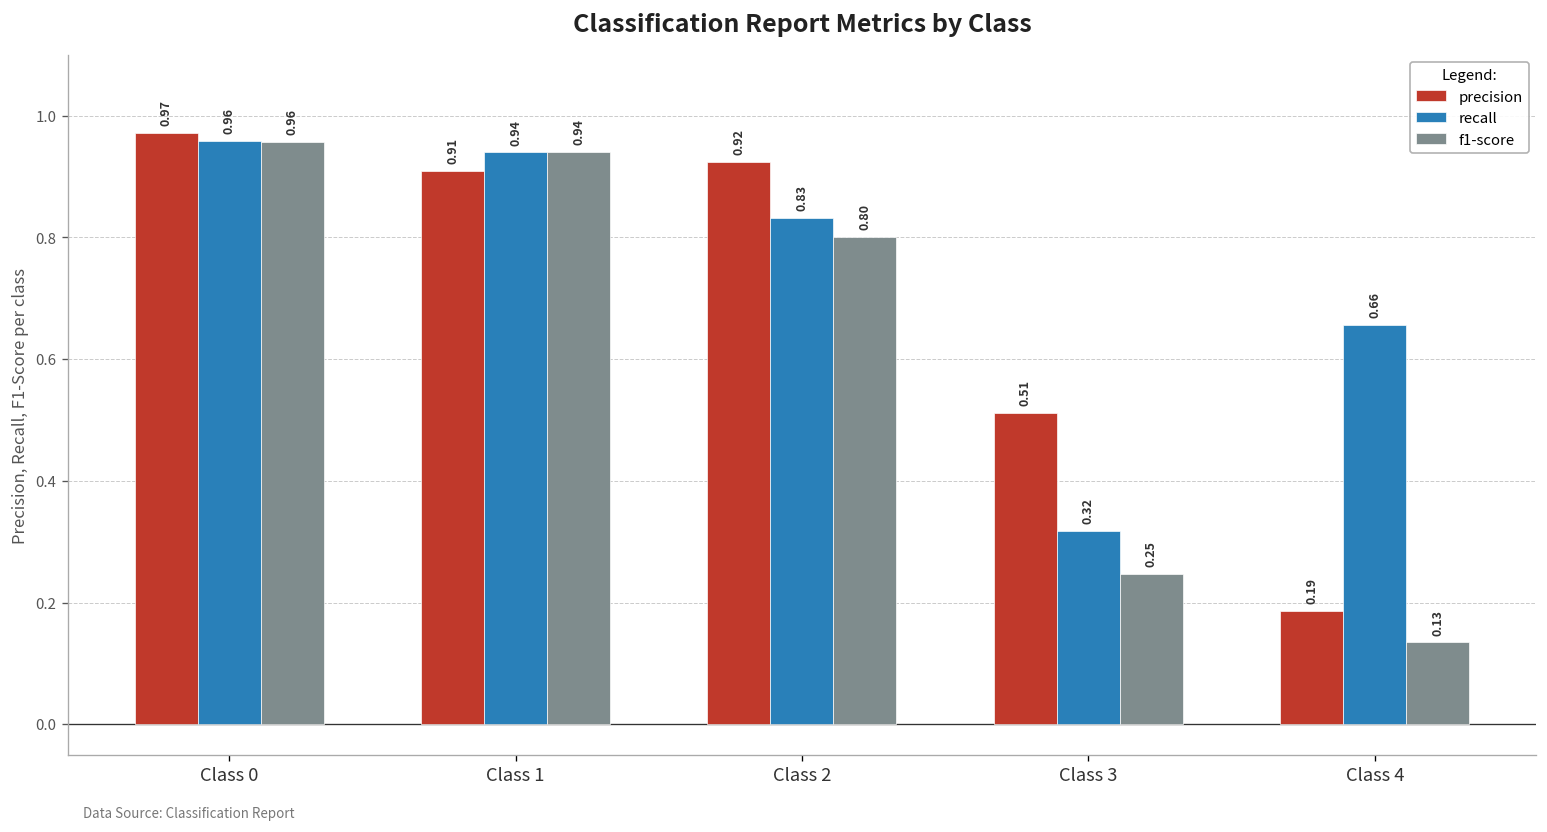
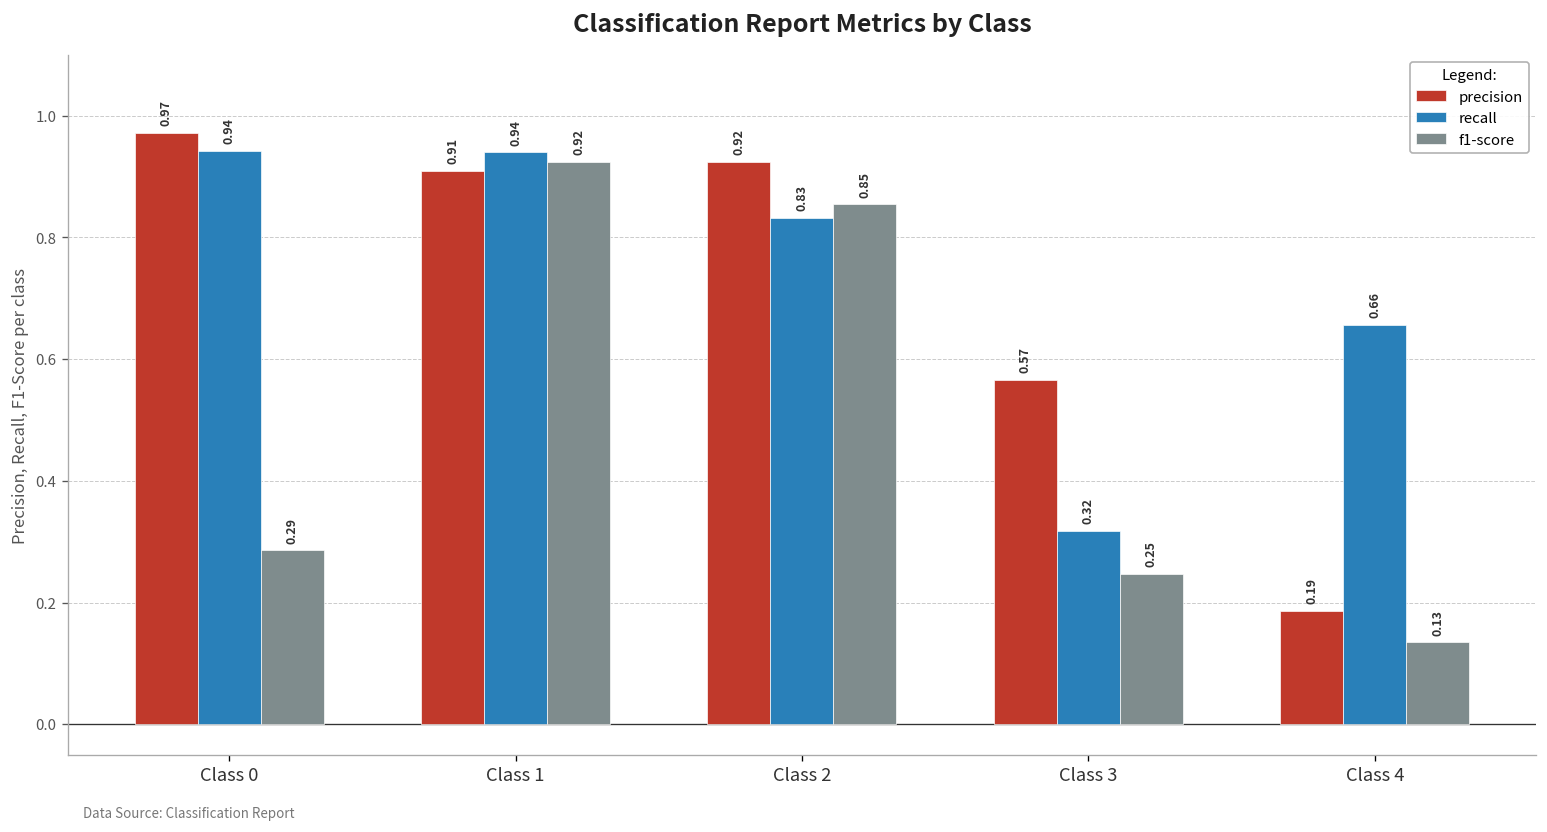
  {
    "precision": {
      "Class 0": 0.97,
      "Class 1": 0.91,
      "Class 2": 0.92,
-     "Class 3": 0.51,
+     "Class 3": 0.57,
      "Class 4": 0.19
    },
    "recall": {
-     "Class 0": 0.96,
+     "Class 0": 0.94,
      "Class 1": 0.94,
      "Class 2": 0.83,
      "Class 3": 0.32,
      "Class 4": 0.66
    },
    "f1-score": {
-     "Class 0": 0.96,
-     "Class 1": 0.94,
-     "Class 2": 0.80,
+     "Class 0": 0.29,
+     "Class 1": 0.92,
+     "Class 2": 0.85,
      "Class 3": 0.25,
      "Class 4": 0.13
    }
  }
